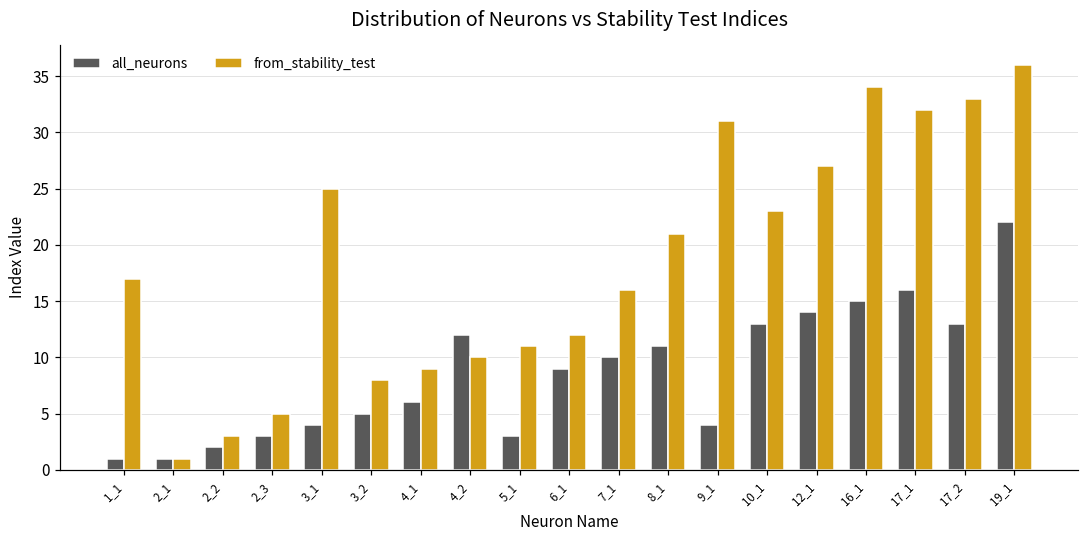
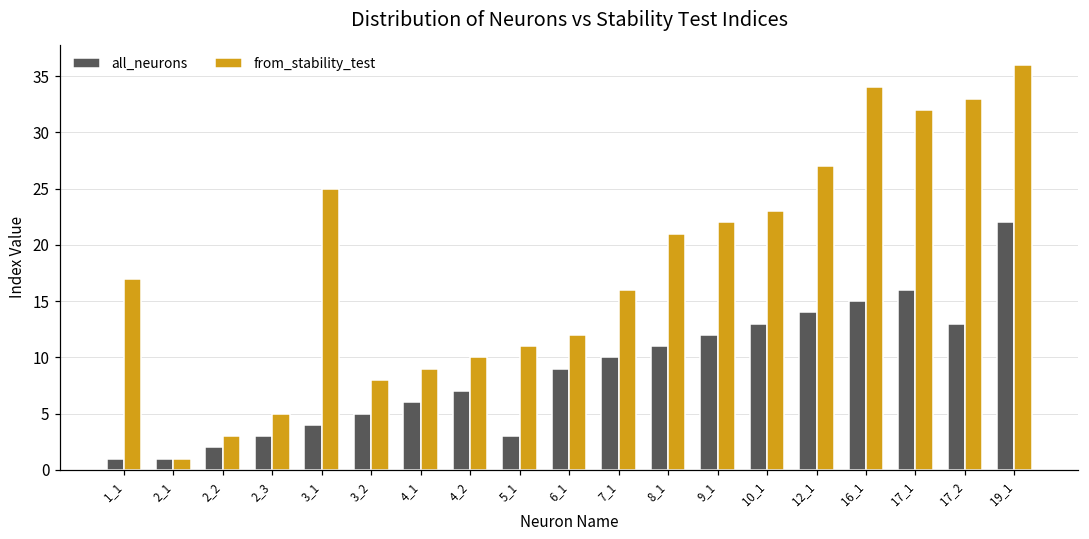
  {
    "all_neurons": {
      "1_1": 1,
      "2_1": 1,
      "2_2": 2,
      "2_3": 3,
      "3_1": 4,
      "3_2": 5,
      "4_1": 6,
-     "4_2": 12,
+     "4_2": 7,
      "5_1": 3,
      "6_1": 9,
      "7_1": 10,
      "8_1": 11,
-     "9_1": 4,
+     "9_1": 12,
      "10_1": 13,
      "12_1": 14,
      "16_1": 15,
      "17_1": 16,
      "17_2": 13,
      "19_1": 22
    },
    "from_stability_test": {
      "1_1": 17,
      "2_1": 1,
      "2_2": 3,
      "2_3": 5,
      "3_1": 25,
      "3_2": 8,
      "4_1": 9,
      "4_2": 10,
      "5_1": 11,
      "6_1": 12,
      "7_1": 16,
      "8_1": 21,
-     "9_1": 31,
+     "9_1": 22,
      "10_1": 23,
      "12_1": 27,
      "16_1": 34,
      "17_1": 32,
      "17_2": 33,
      "19_1": 36
    }
  }
